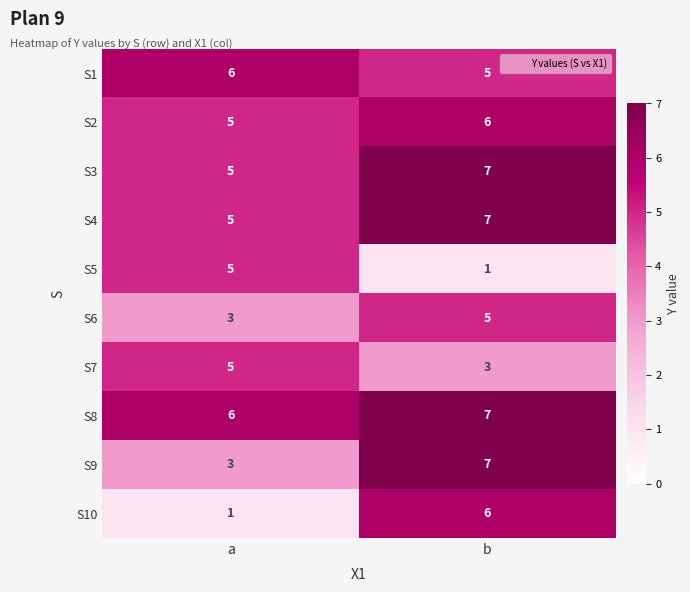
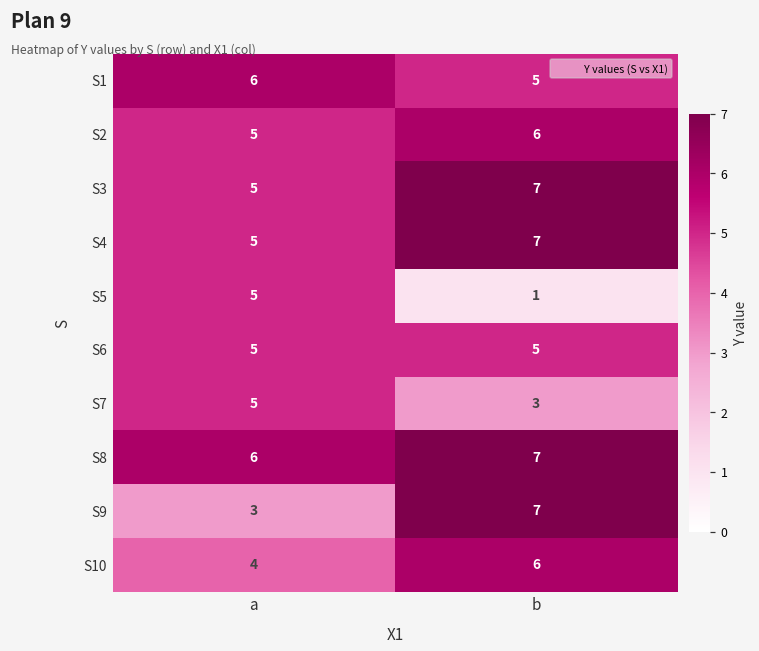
  {
    "S1": {
      "a": 6,
      "b": 5
    },
    "S2": {
      "a": 5,
      "b": 6
    },
    "S3": {
      "a": 5,
      "b": 7
    },
    "S4": {
      "a": 5,
      "b": 7
    },
    "S5": {
      "a": 5,
      "b": 1
    },
    "S6": {
-     "a": 3,
+     "a": 5,
      "b": 5
    },
    "S7": {
      "a": 5,
      "b": 3
    },
    "S8": {
      "a": 6,
      "b": 7
    },
    "S9": {
      "a": 3,
      "b": 7
    },
    "S10": {
-     "a": 1,
+     "a": 4,
      "b": 6
    }
  }
